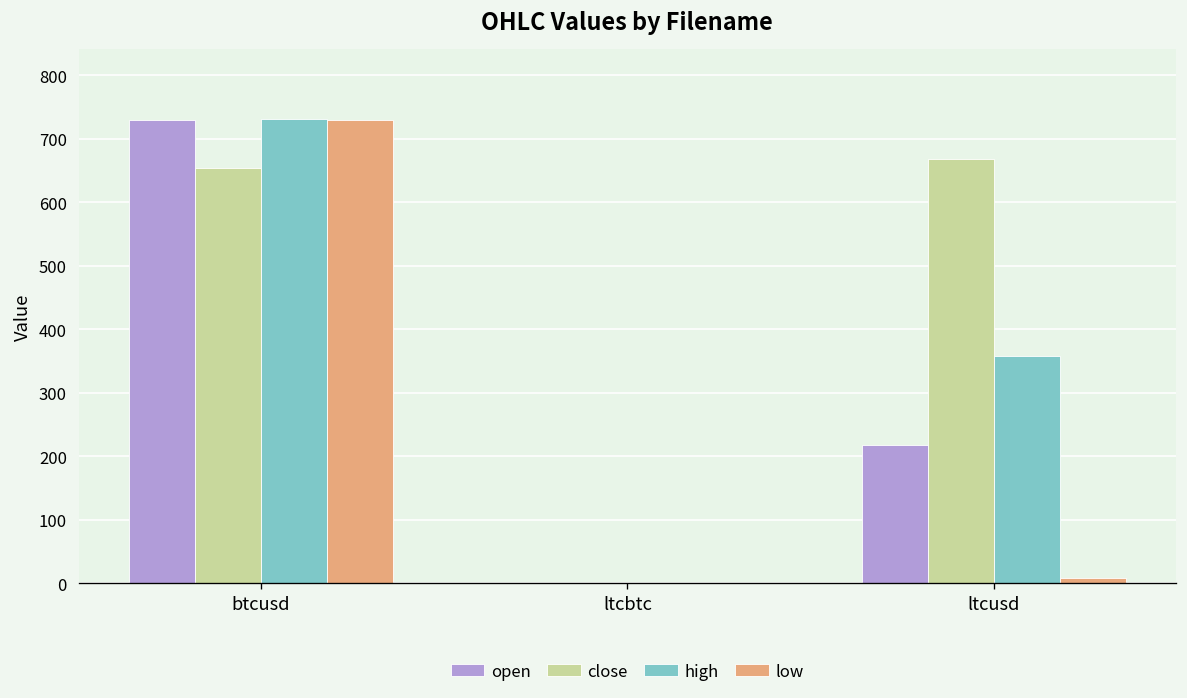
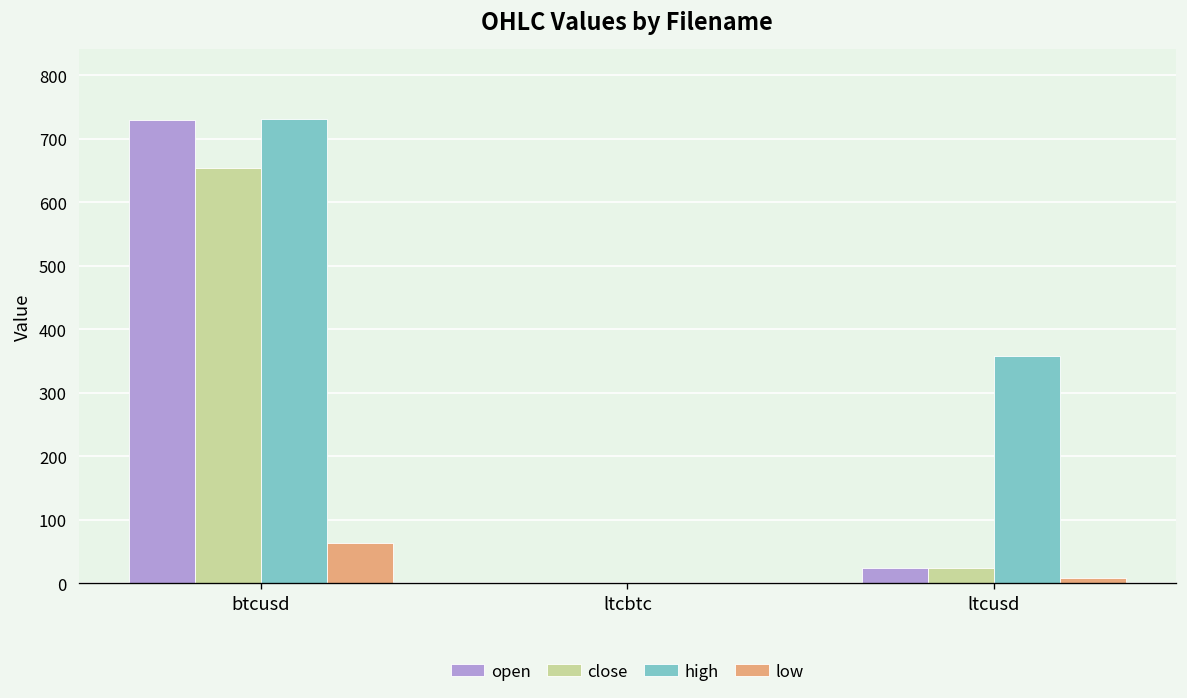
  {
    "open": {
      "btcusd": 730,
-     "ltcusd": 220
+     "ltcusd": 20
    },
    "close": {
      "btcusd": 650,
-     "ltcusd": 670
+     "ltcusd": 20
    },
    "high": {
      "btcusd": 730,
      "ltcusd": 360
    },
    "low": {
-     "btcusd": 730,
+     "btcusd": 60,
      "ltcusd": 10
    }
  }
